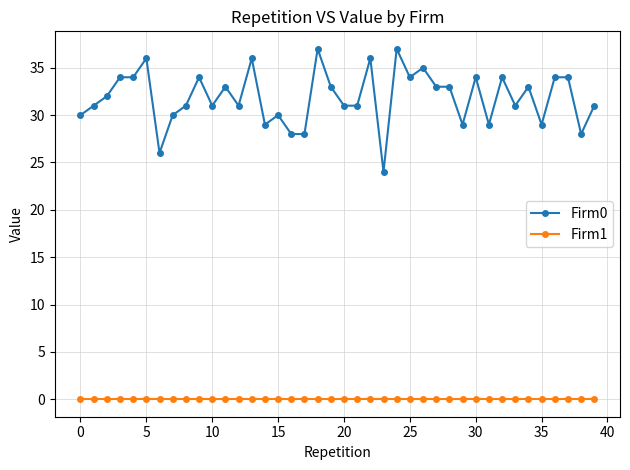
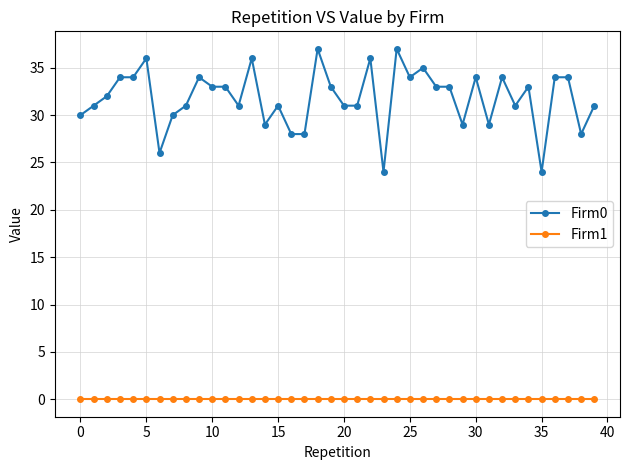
  {
    "Firm0": {
      "0": 30,
      "5": 36,
-     "10": 31,
-     "15": 30,
+     "10": 33,
+     "15": 31,
      "20": 31,
      "25": 34,
      "30": 34,
-     "35": 29
+     "35": 24
    },
    "Firm1": {
      "0": 0,
      "5": 0,
      "10": 0,
      "15": 0,
      "20": 0,
      "25": 0,
      "30": 0,
      "35": 0
    }
  }
